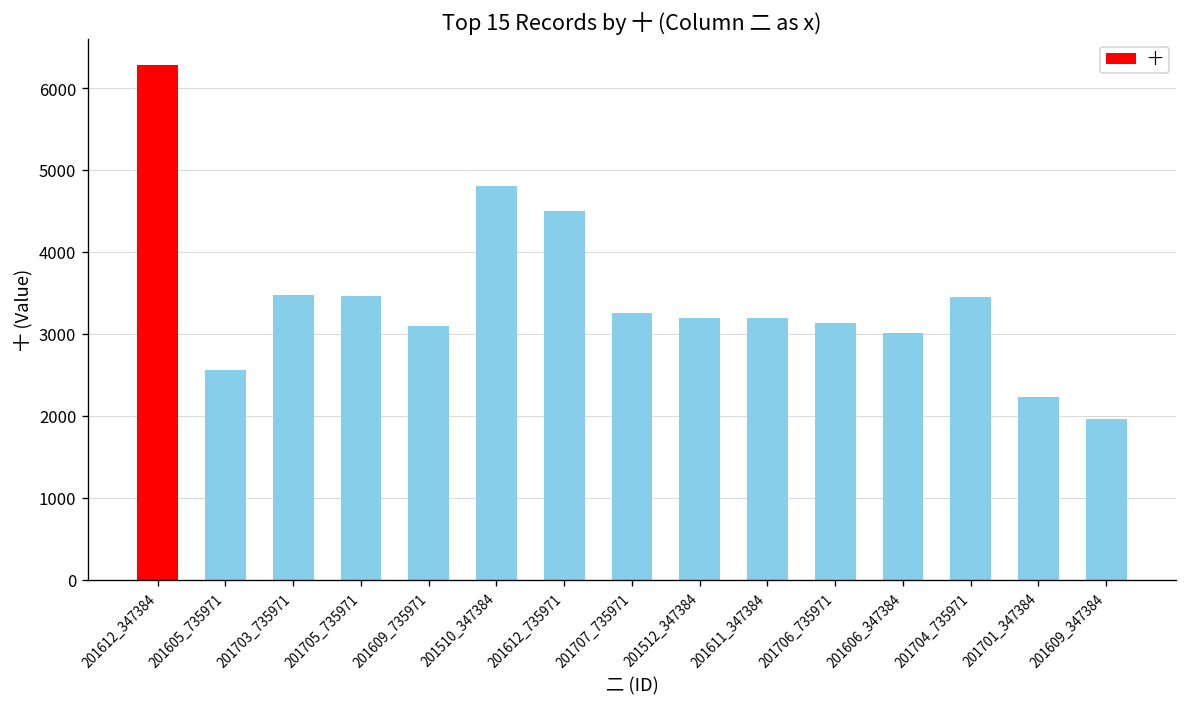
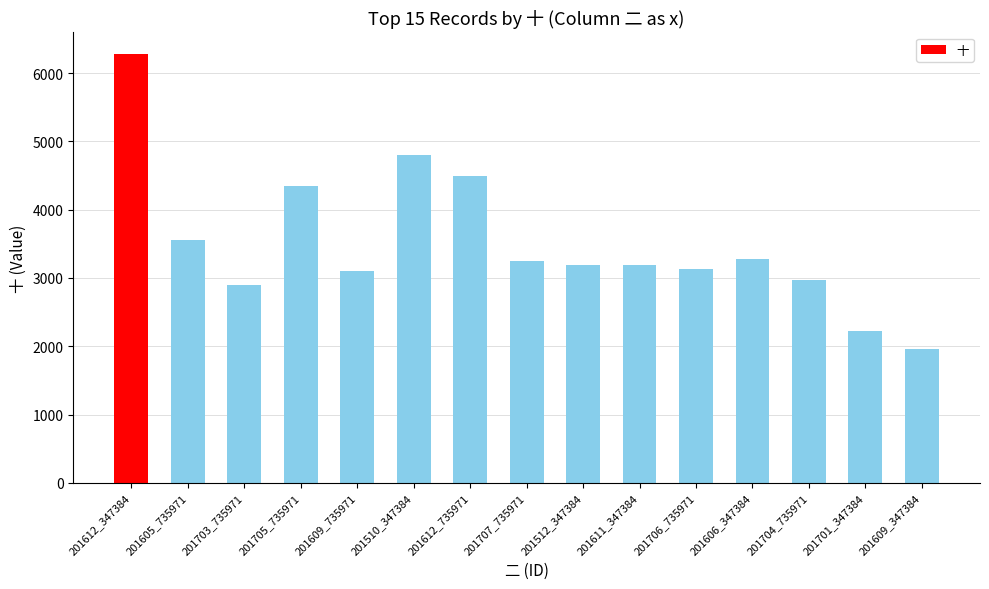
  {
    "201612_347384": 6300,
-   "201605_735971": 2600,
-   "201703_735971": 3500,
-   "201705_735971": 3500,
+   "201605_735971": 3600,
+   "201703_735971": 2900,
+   "201705_735971": 4400,
    "201609_735971": 3100,
    "201510_347384": 4800,
    "201612_735971": 4500,
    "201707_735971": 3300,
    "201512_347384": 3200,
    "201611_347384": 3200,
    "201706_735971": 3100,
-   "201606_347384": 3000,
-   "201704_735971": 3400,
+   "201606_347384": 3300,
+   "201704_735971": 3000,
    "201701_347384": 2200,
    "201609_347384": 2000
  }
